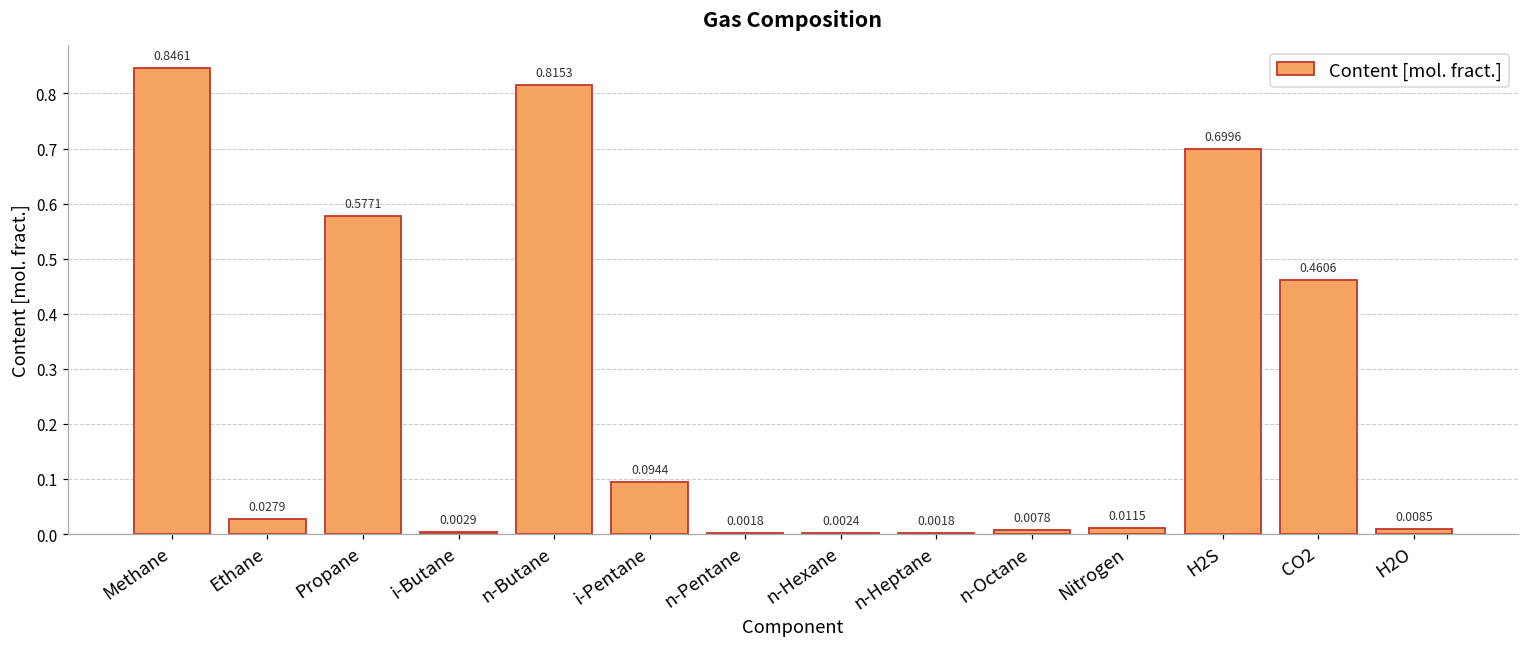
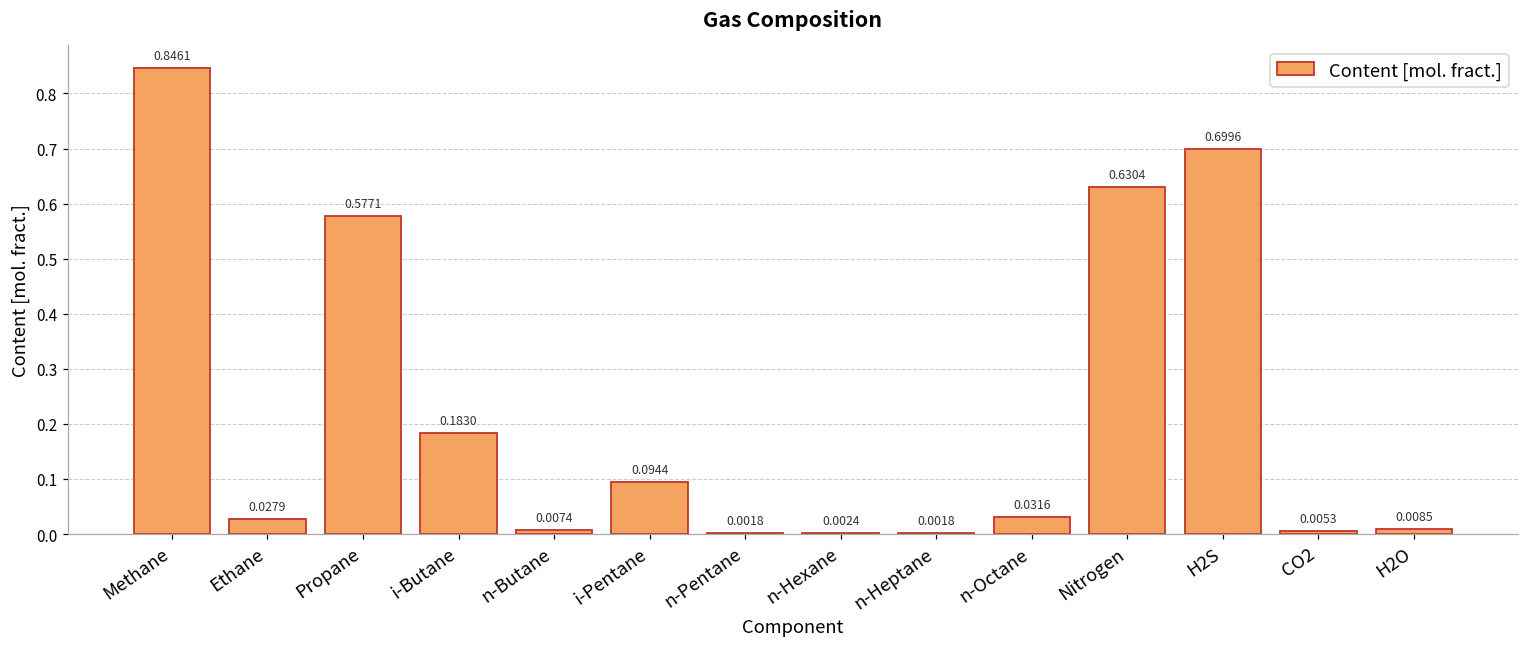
  {
    "Methane": 0.8461,
    "Ethane": 0.0279,
    "Propane": 0.5771,
-   "i-Butane": 0.0029,
-   "n-Butane": 0.8153,
+   "i-Butane": 0.1830,
+   "n-Butane": 0.0074,
    "i-Pentane": 0.0944,
    "n-Pentane": 0.0018,
    "n-Hexane": 0.0024,
    "n-Heptane": 0.0018,
-   "n-Octane": 0.0078,
-   "Nitrogen": 0.0115,
+   "n-Octane": 0.0316,
+   "Nitrogen": 0.6304,
    "H2S": 0.6996,
-   "CO2": 0.4606,
+   "CO2": 0.0053,
    "H2O": 0.0085
  }
